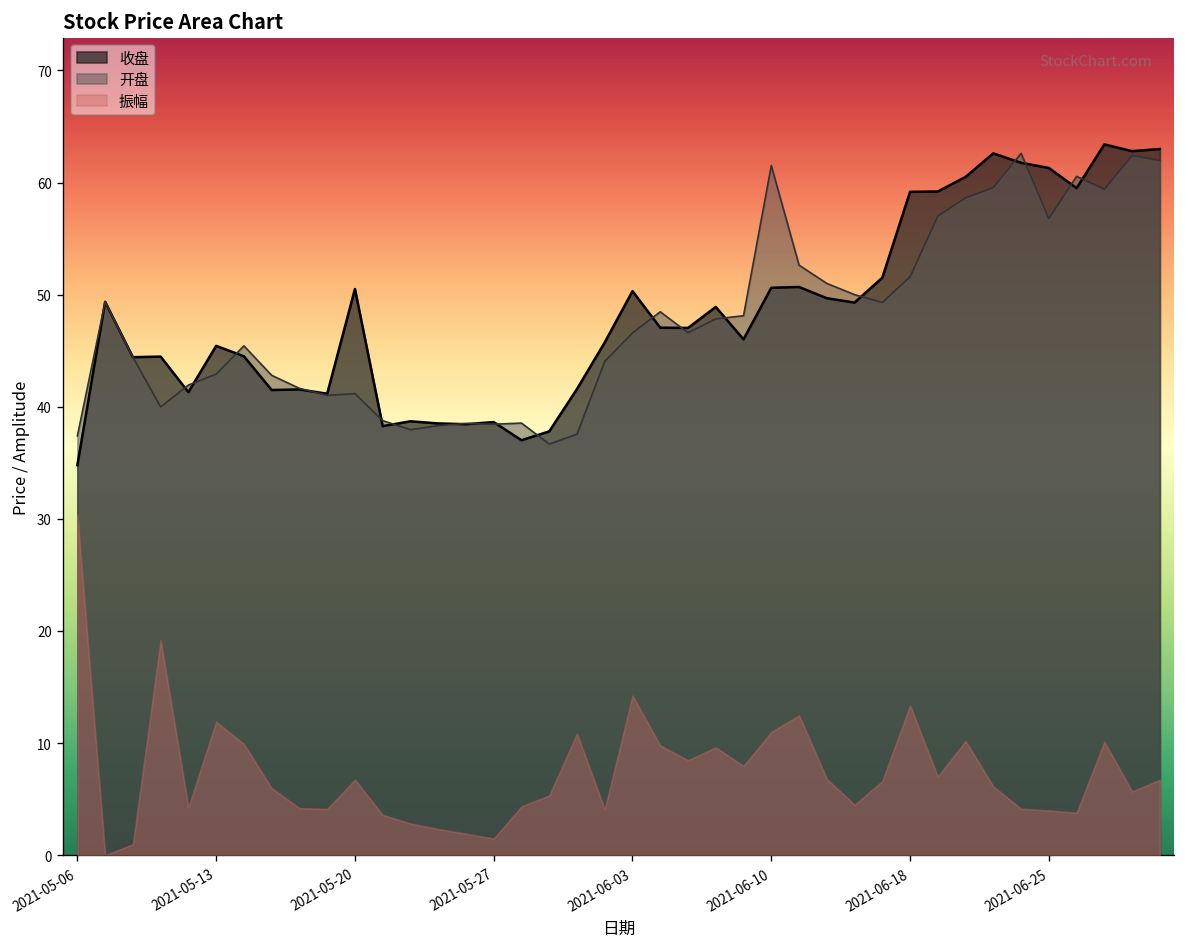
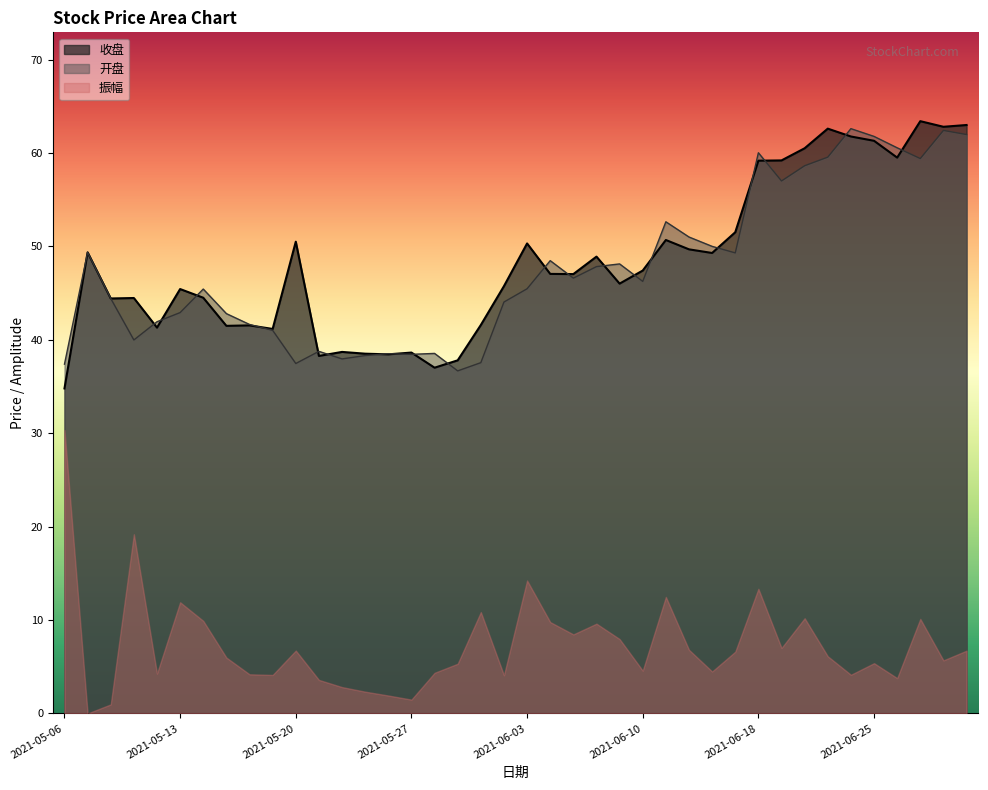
  {
    "收盘": {
      "2021-05-06": 35,
      "2021-05-13": 45,
      "2021-05-20": 51,
      "2021-06-03": 50,
-     "2021-06-10": 51,
+     "2021-06-10": 47,
      "2021-06-18": 59,
      "2021-06-25": 61
    },
    "开盘": {
      "2021-05-06": 37,
      "2021-05-13": 43,
-     "2021-05-20": 41,
-     "2021-06-03": 47,
-     "2021-06-10": 62,
-     "2021-06-18": 52,
-     "2021-06-25": 57
+     "2021-05-20": 37,
+     "2021-06-03": 45,
+     "2021-06-10": 46,
+     "2021-06-18": 60,
+     "2021-06-25": 62
    },
    "振幅": {
      "2021-05-06": 30,
      "2021-05-13": 12,
      "2021-05-20": 7,
      "2021-05-27": 1,
      "2021-06-03": 14,
-     "2021-06-10": 11,
+     "2021-06-10": 5,
      "2021-06-18": 13,
-     "2021-06-25": 4
+     "2021-06-25": 5
    }
  }
